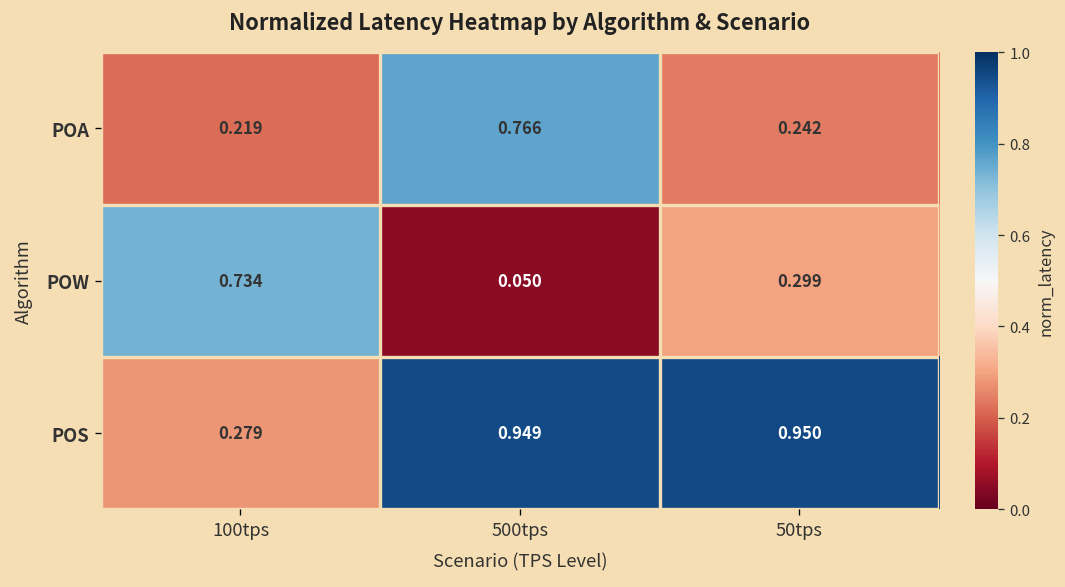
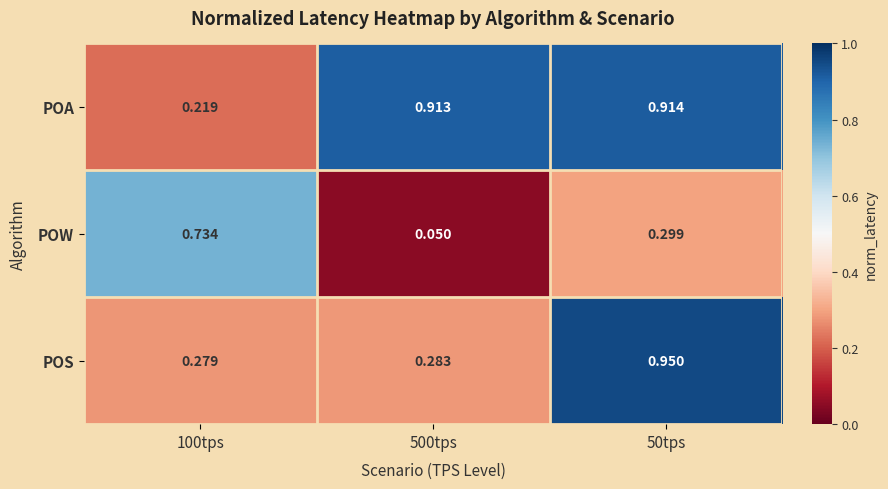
  {
    "POA": {
      "100tps": 0.219,
-     "500tps": 0.766,
-     "50tps": 0.242
+     "500tps": 0.913,
+     "50tps": 0.914
    },
    "POW": {
      "100tps": 0.734,
      "500tps": 0.050,
      "50tps": 0.299
    },
    "POS": {
      "100tps": 0.279,
-     "500tps": 0.949,
+     "500tps": 0.283,
      "50tps": 0.950
    }
  }
